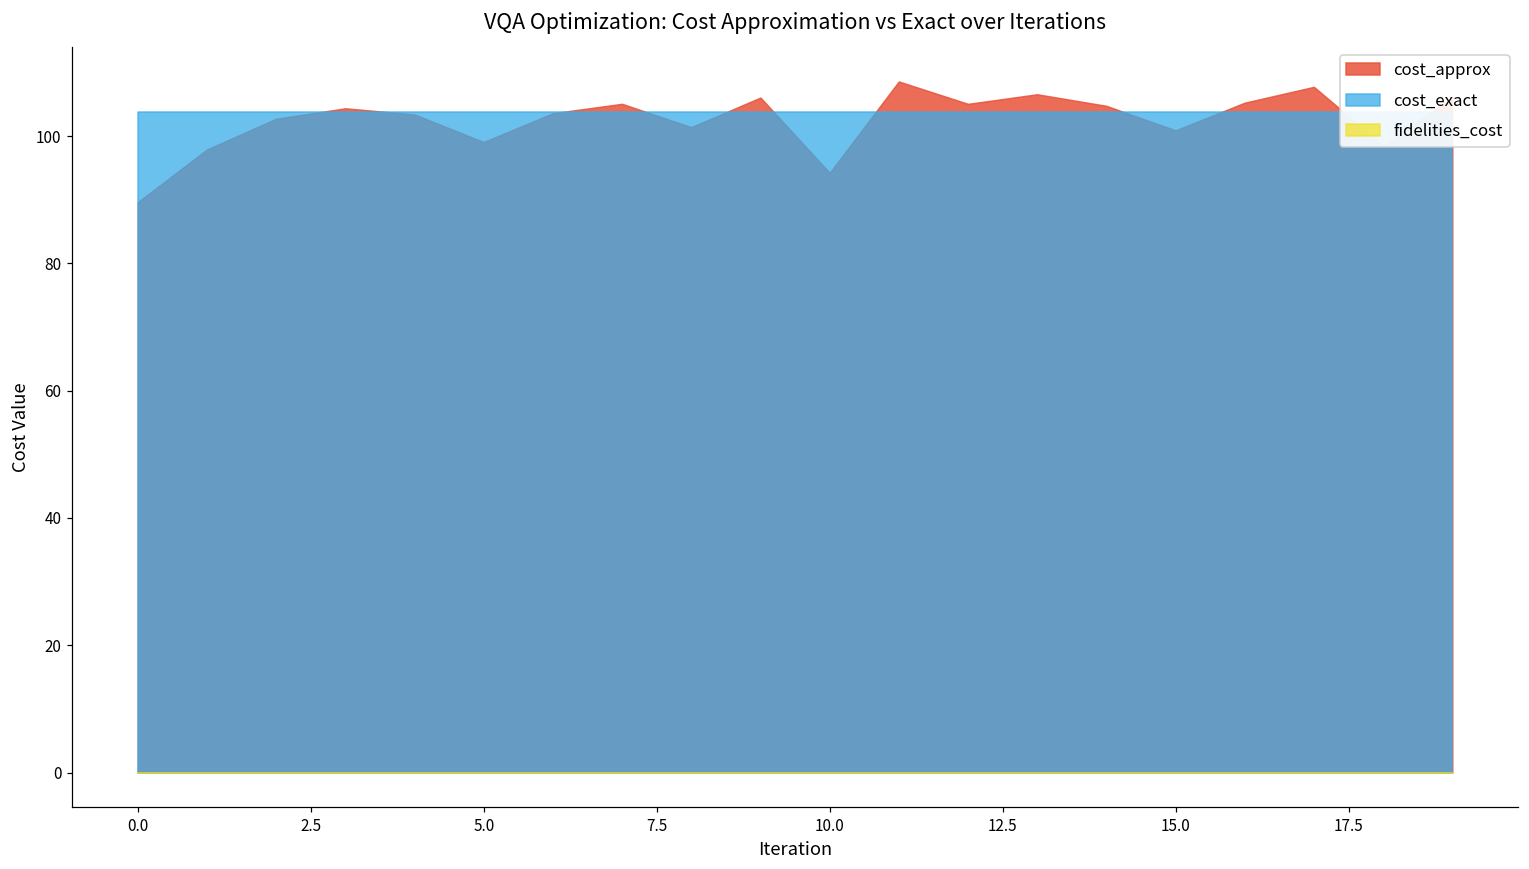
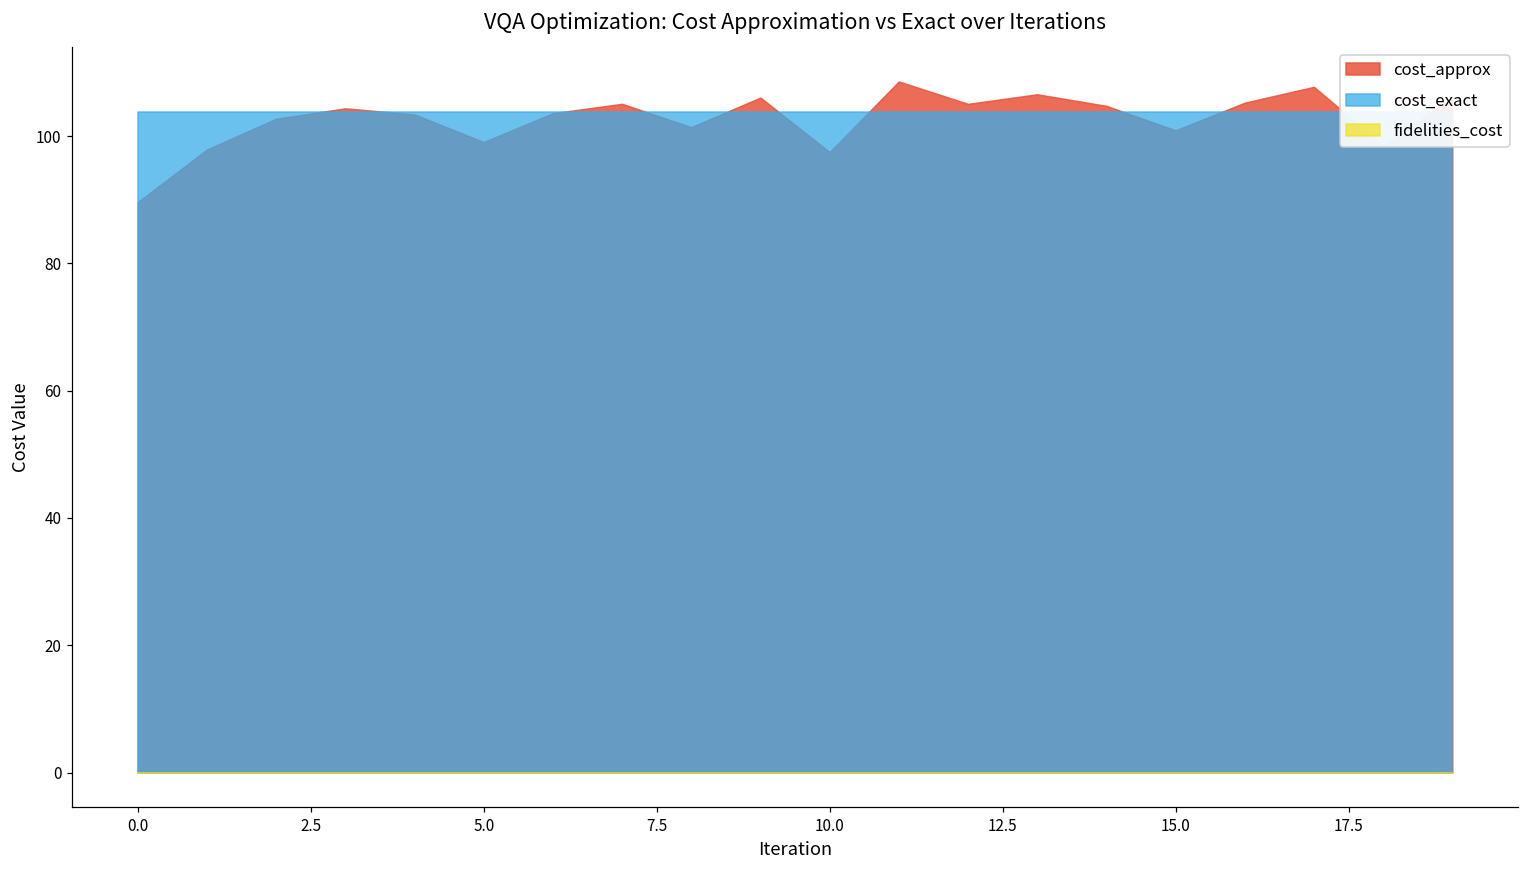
  {
    "cost_approx": {
      "0.0": 90,
      "5.0": 99,
-     "10.0": 94,
+     "10.0": 97,
      "15.0": 101
    },
    "cost_exact": {
      "0.0": 104,
      "5.0": 104,
      "10.0": 104,
      "15.0": 104
    }
  }
